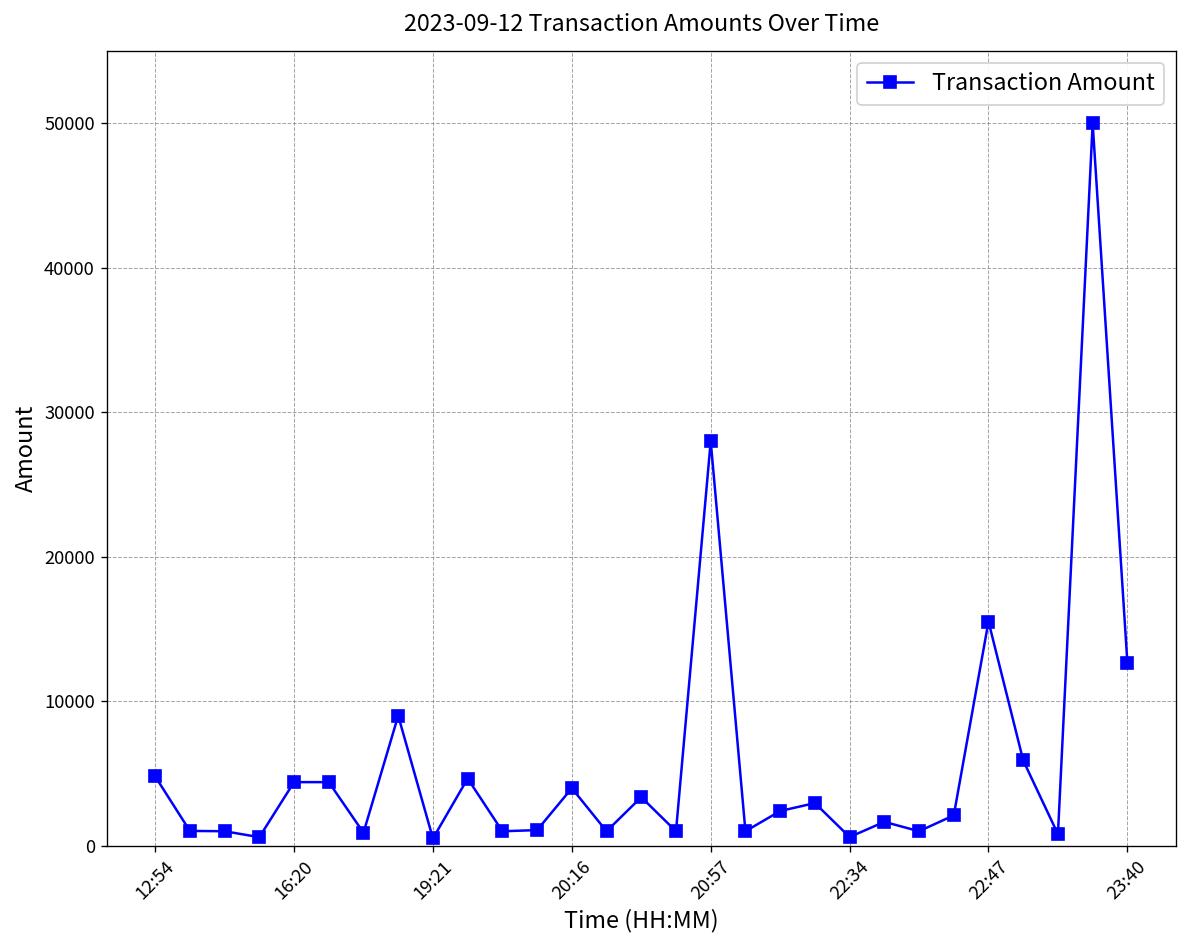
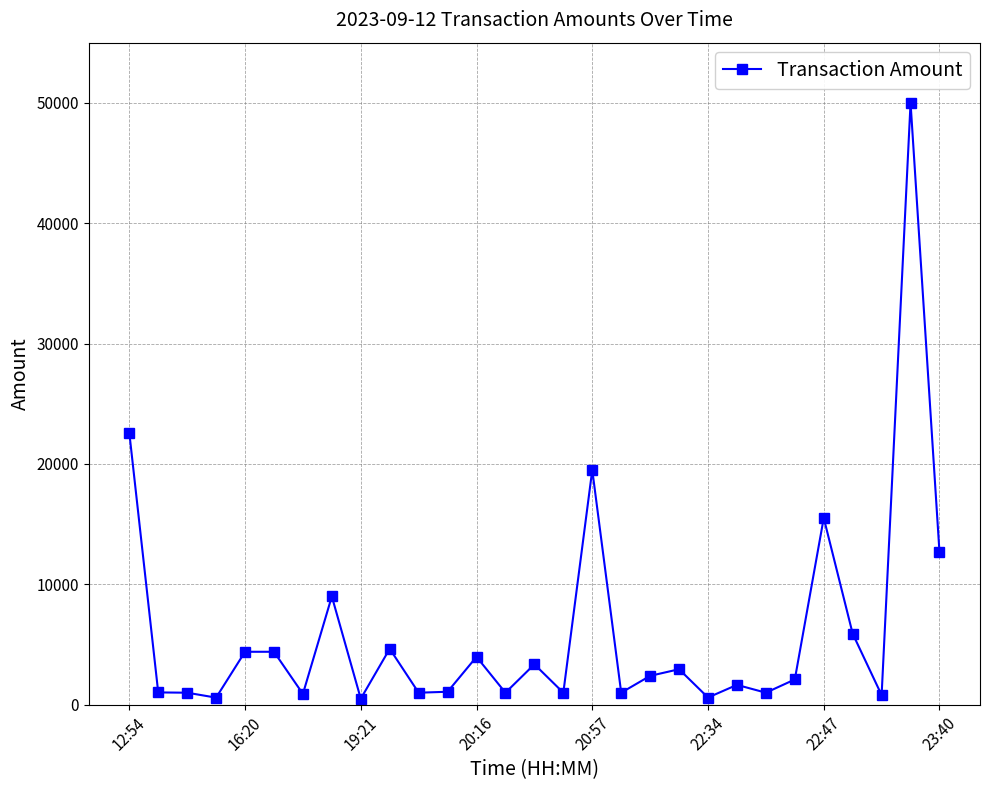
  {
-   "12:54": 4800,
+   "12:54": 22600,
    "19:21": 500,
    "20:16": 4000,
-   "20:57": 28000,
+   "20:57": 19500,
    "22:34": 600,
    "22:47": 15500,
    "23:40": 12700
  }
